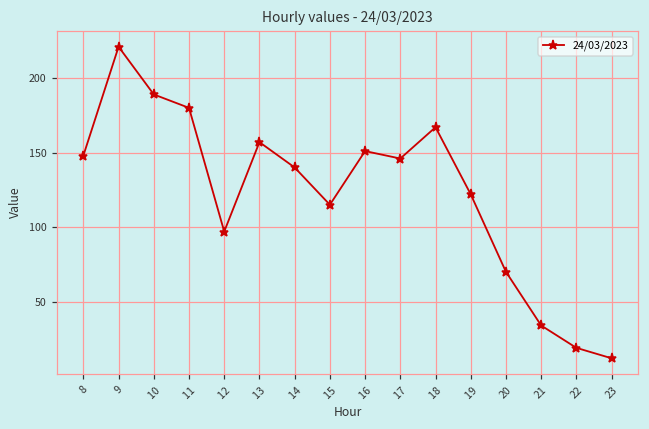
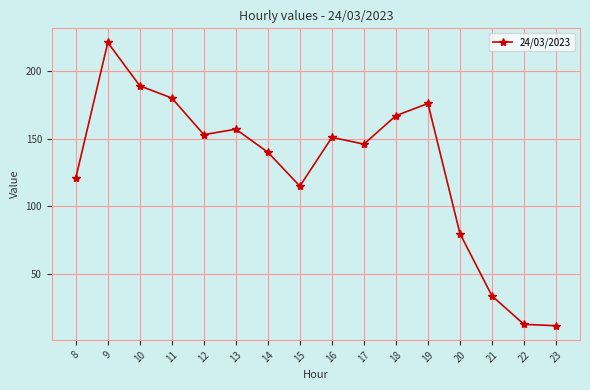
  {
-   "8": 148,
+   "8": 121,
    "9": 221,
    "10": 189,
    "11": 180,
-   "12": 97,
+   "12": 153,
    "13": 157,
    "14": 140,
    "15": 115,
    "16": 151,
    "17": 146,
    "18": 167,
-   "19": 122,
-   "20": 70,
+   "19": 176,
+   "20": 80,
    "21": 34,
-   "22": 19,
+   "22": 13,
    "23": 12
  }
